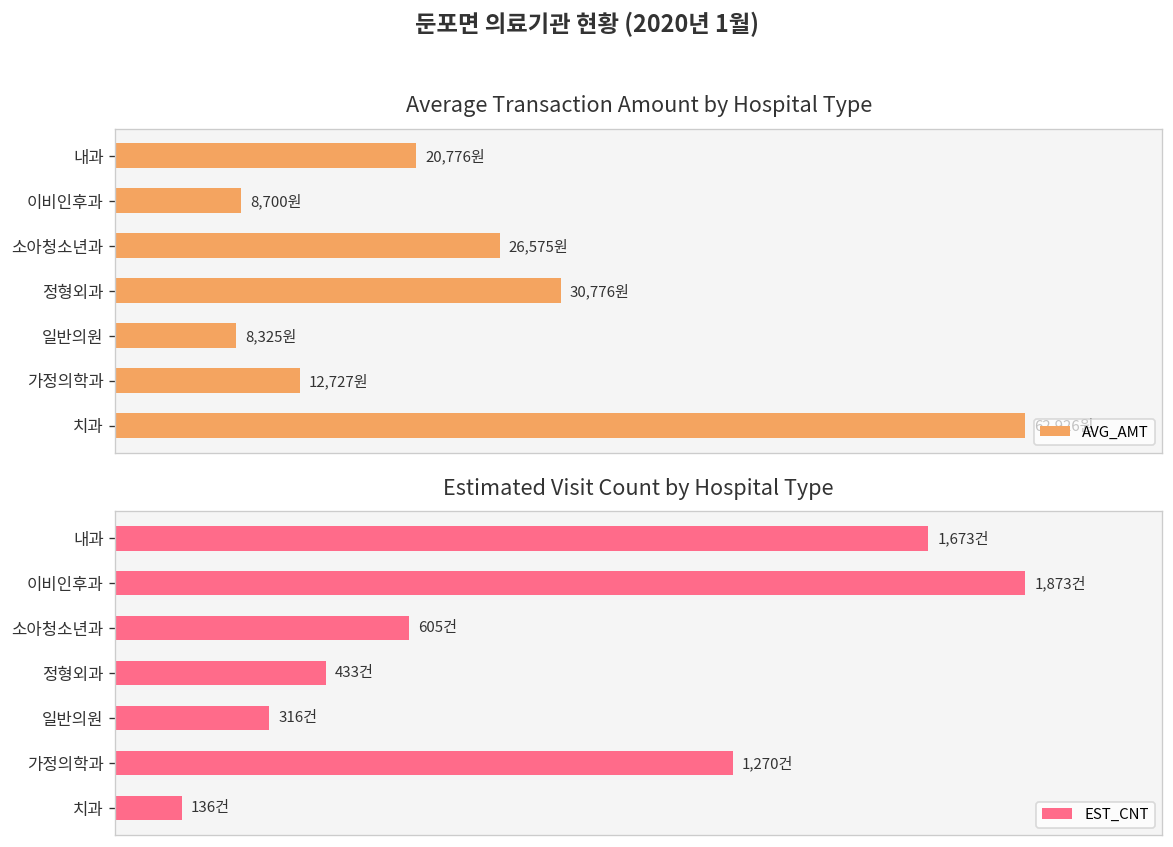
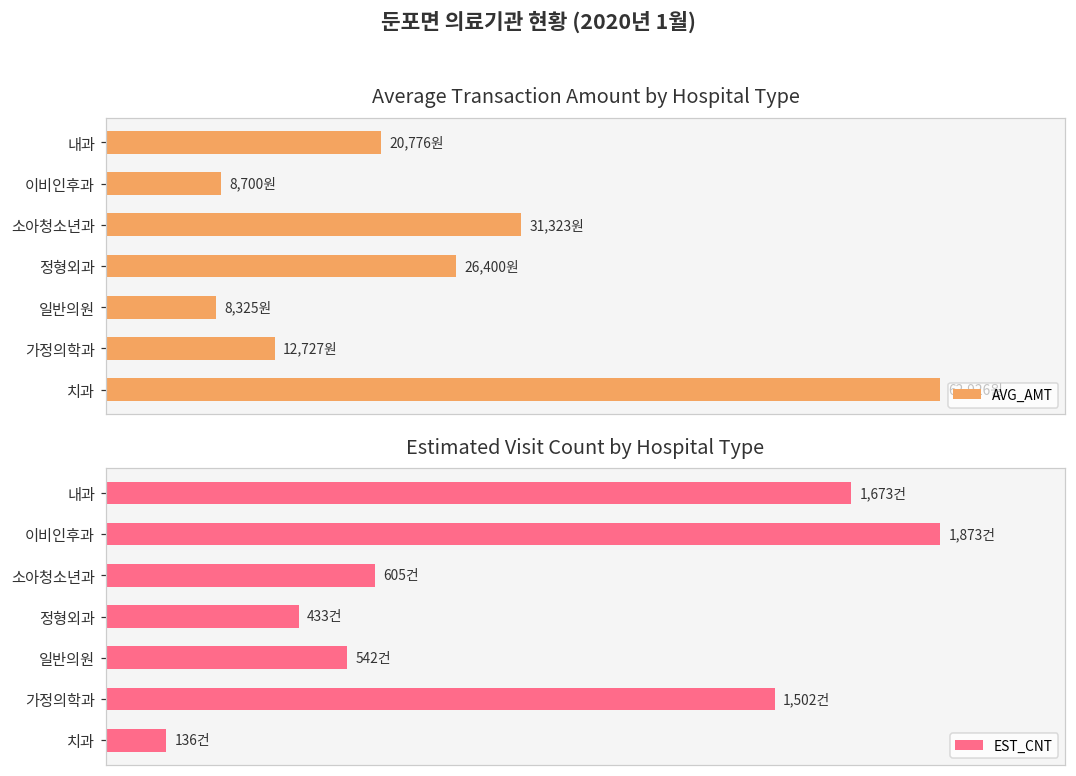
  {
    "Average Transaction Amount by Hospital Type": {
-     "소아청소년과": "26,575원",
-     "정형외과": "30,776원"
+     "소아청소년과": "31,323원",
+     "정형외과": "26,400원"
    },
    "Estimated Visit Count by Hospital Type": {
-     "일반의원": "316건",
-     "가정의학과": "1,270건"
+     "일반의원": "542건",
+     "가정의학과": "1,502건"
    }
  }
